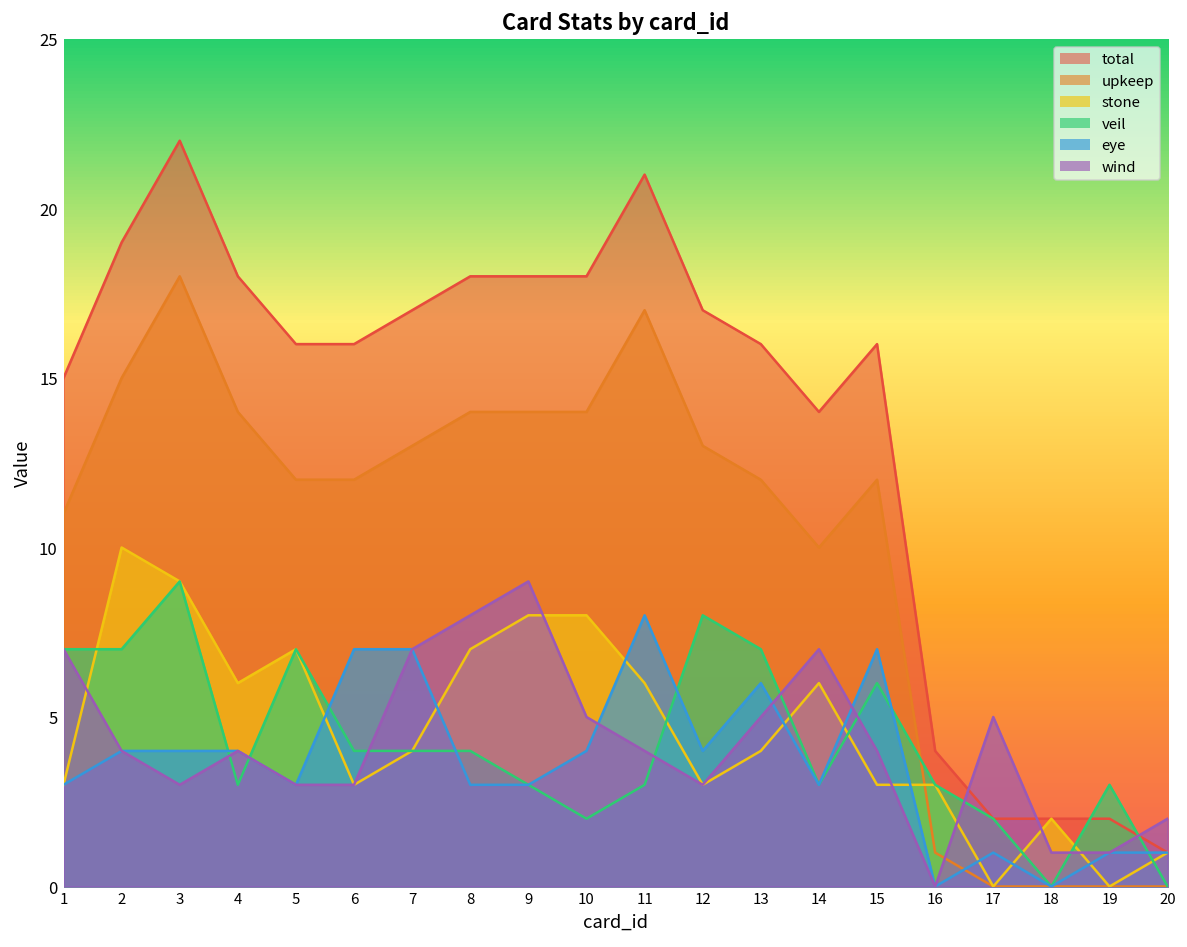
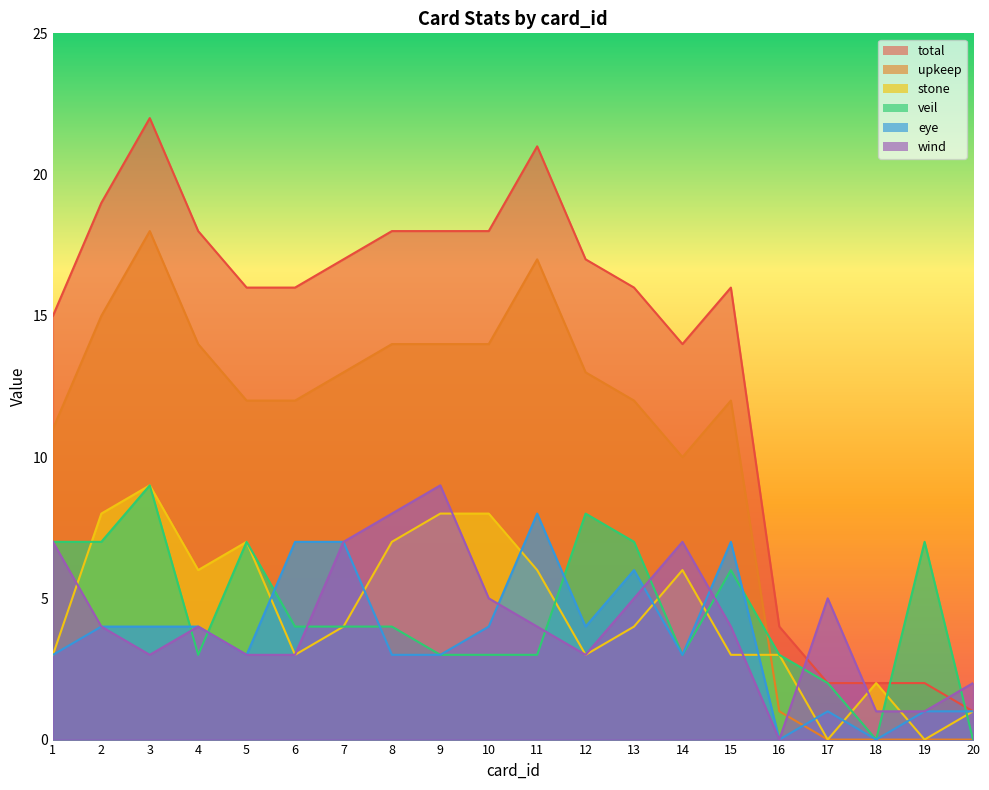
  {
    "stone": {
-     "2": 10,
+     "2": 8,
      "4": 6,
      "8": 7,
      "9": 8,
      "10": 8,
      "11": 6,
      "13": 4,
      "14": 6,
      "15": 3
    },
    "veil": {
      "2": 7,
      "4": 3,
      "6": 4,
      "8": 4,
-     "10": 2,
+     "10": 3,
      "11": 3,
      "12": 8,
      "13": 7,
      "15": 6,
-     "19": 3
+     "19": 7
    },
    "eye": {
      "3": 4,
      "6": 7,
      "8": 3,
      "10": 4,
      "11": 8,
      "12": 4,
      "13": 6,
      "15": 7,
      "17": 1
    },
    "wind": {
      "3": 3,
      "8": 8,
      "9": 9,
      "10": 5,
      "11": 4,
      "13": 5,
      "14": 7,
      "15": 4,
      "17": 5,
      "18": 1,
      "20": 2
    }
  }
